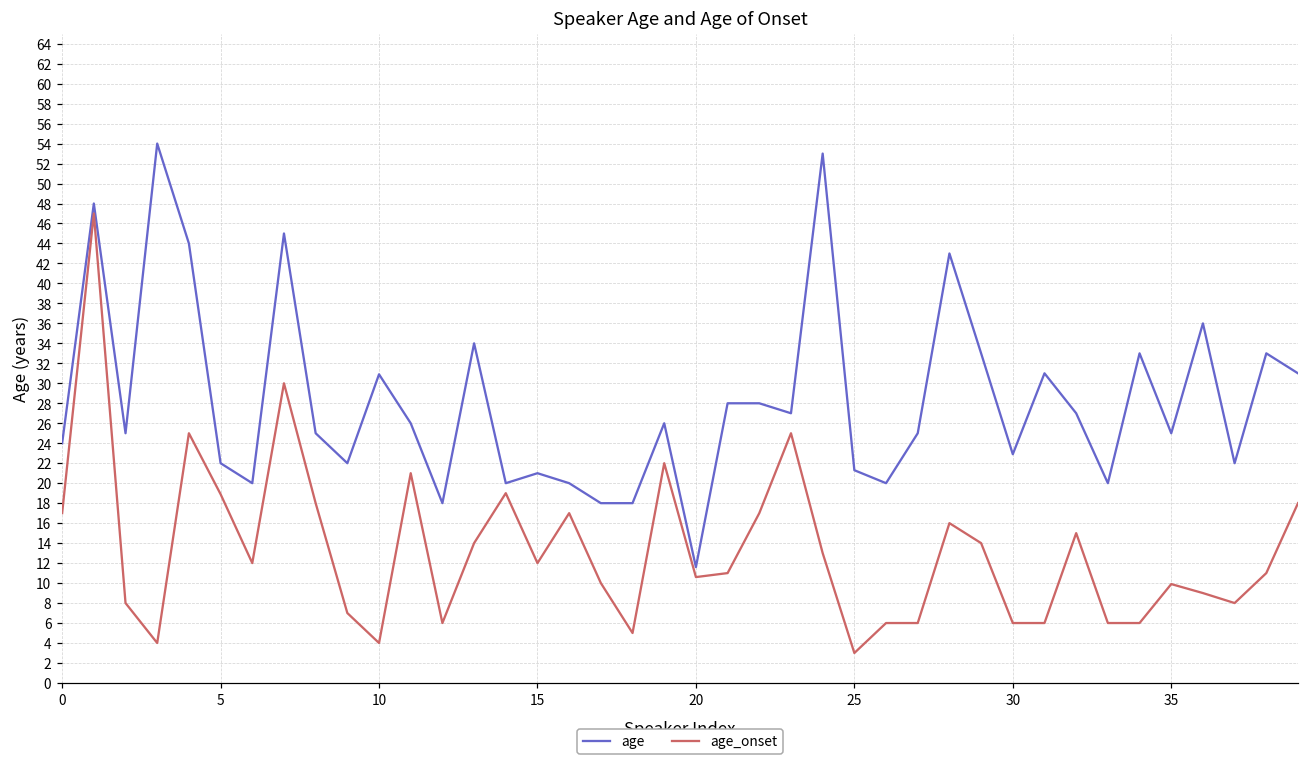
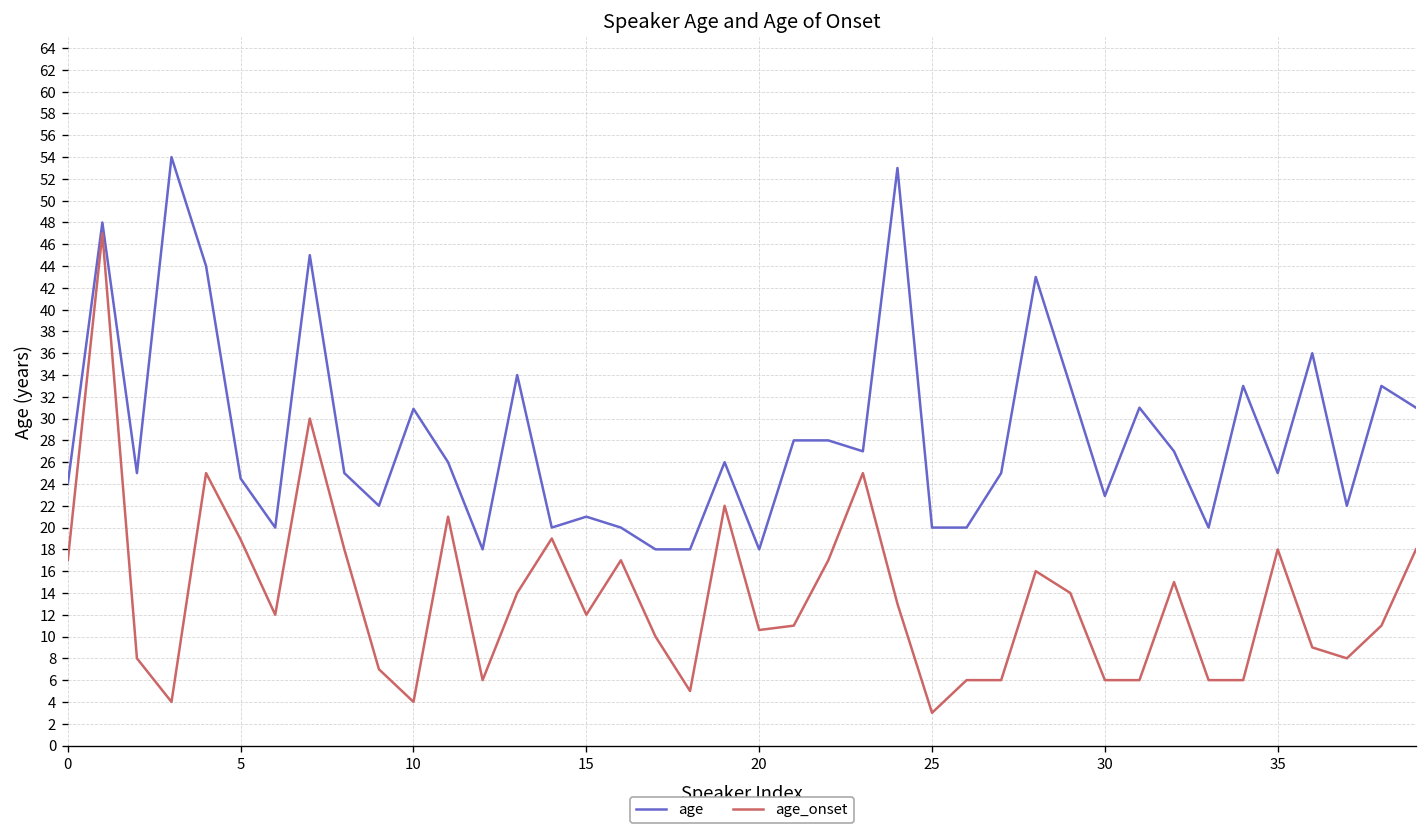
  {
    "age": {
      "0": 24,
-     "5": 22,
+     "5": 25,
      "10": 31,
      "15": 21,
-     "20": 12,
-     "25": 21,
+     "20": 18,
+     "25": 20,
      "30": 23,
      "35": 25
    },
    "age_onset": {
      "0": 17,
      "5": 19,
      "10": 4,
      "15": 12,
      "20": 11,
      "25": 3,
      "30": 6,
-     "35": 10
+     "35": 18
    }
  }
